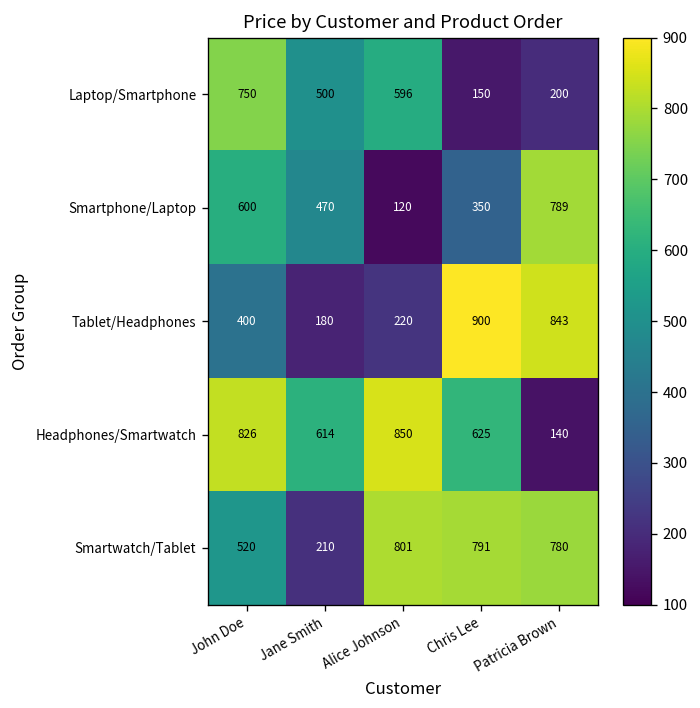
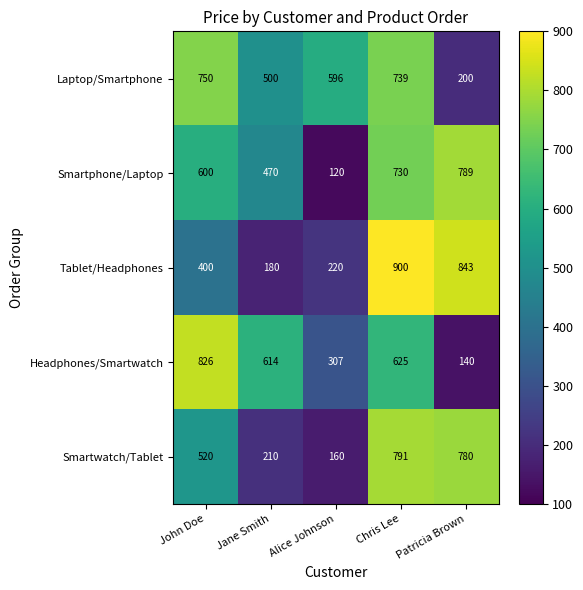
  {
    "Laptop/Smartphone": {
      "John Doe": 750,
      "Jane Smith": 500,
      "Alice Johnson": 596,
-     "Chris Lee": 150,
+     "Chris Lee": 739,
      "Patricia Brown": 200
    },
    "Smartphone/Laptop": {
      "John Doe": 600,
      "Jane Smith": 470,
      "Alice Johnson": 120,
-     "Chris Lee": 350,
+     "Chris Lee": 730,
      "Patricia Brown": 789
    },
    "Tablet/Headphones": {
      "John Doe": 400,
      "Jane Smith": 180,
      "Alice Johnson": 220,
      "Chris Lee": 900,
      "Patricia Brown": 843
    },
    "Headphones/Smartwatch": {
      "John Doe": 826,
      "Jane Smith": 614,
-     "Alice Johnson": 850,
+     "Alice Johnson": 307,
      "Chris Lee": 625,
      "Patricia Brown": 140
    },
    "Smartwatch/Tablet": {
      "John Doe": 520,
      "Jane Smith": 210,
-     "Alice Johnson": 801,
+     "Alice Johnson": 160,
      "Chris Lee": 791,
      "Patricia Brown": 780
    }
  }
